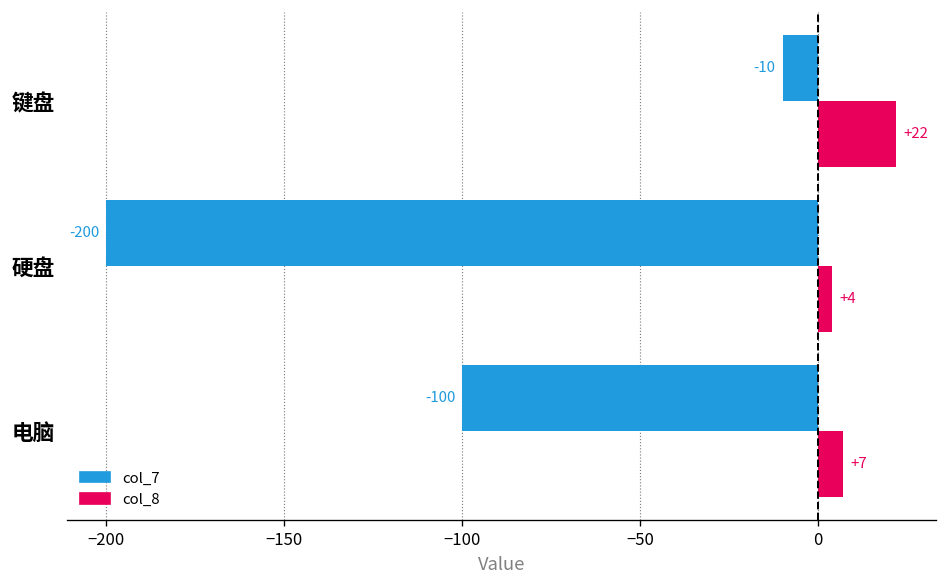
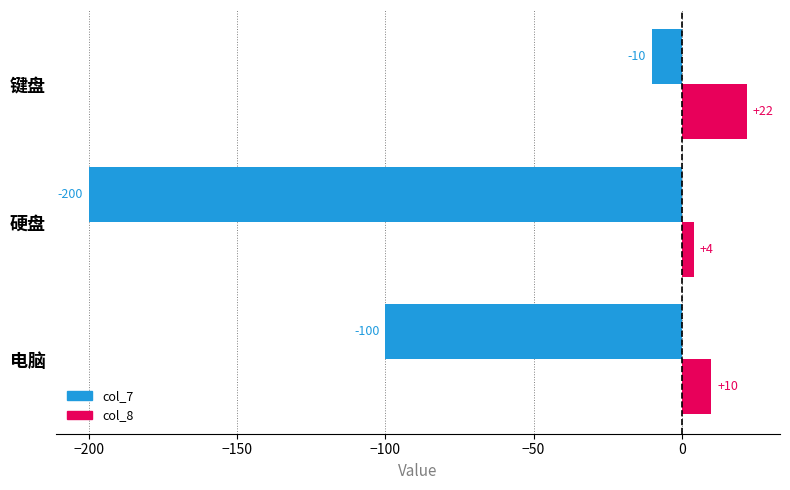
  {
    "col_7": {
      "键盘": "-10",
      "硬盘": "-200",
      "电脑": "-100"
    },
    "col_8": {
      "键盘": "+22",
      "硬盘": "+4",
-     "电脑": "+7"
+     "电脑": "+10"
    }
  }
